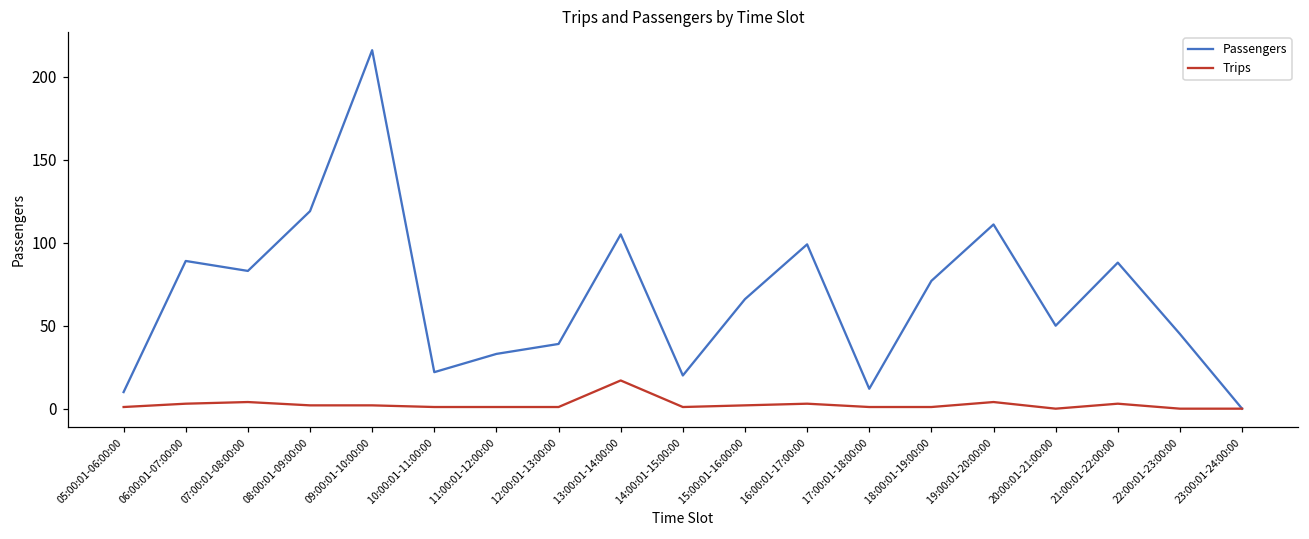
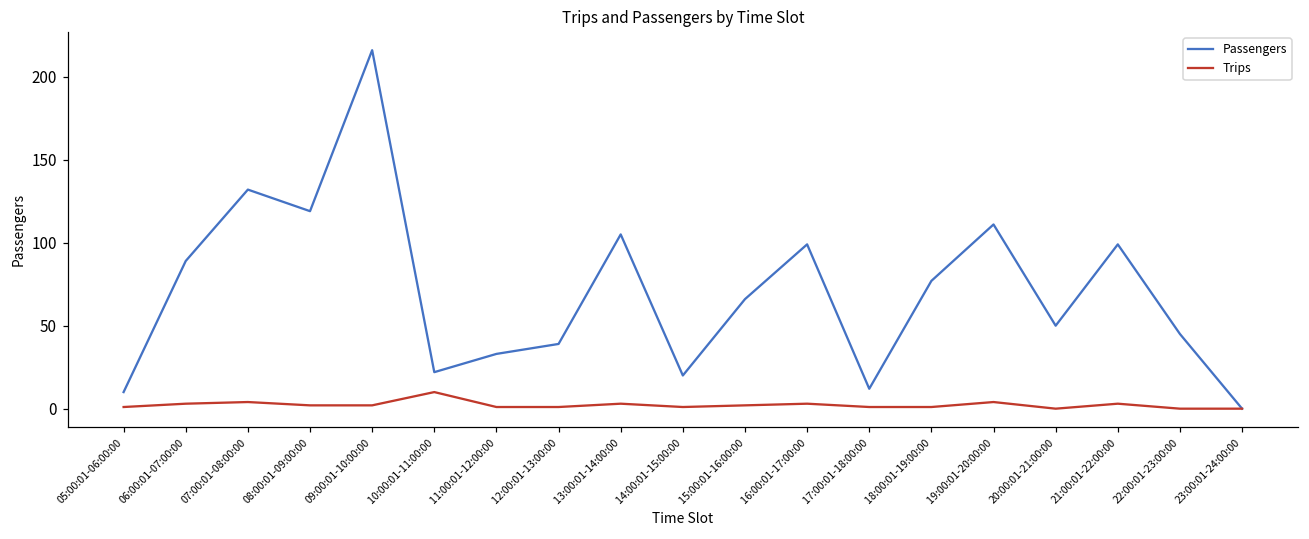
  {
    "Passengers": {
      "05:00:01-06:00:00": 10,
      "06:00:01-07:00:00": 89,
-     "07:00:01-08:00:00": 83,
+     "07:00:01-08:00:00": 132,
      "08:00:01-09:00:00": 119,
      "09:00:01-10:00:00": 216,
      "10:00:01-11:00:00": 22,
      "11:00:01-12:00:00": 33,
      "12:00:01-13:00:00": 39,
      "13:00:01-14:00:00": 105,
      "14:00:01-15:00:00": 20,
      "15:00:01-16:00:00": 66,
      "16:00:01-17:00:00": 99,
      "17:00:01-18:00:00": 12,
      "18:00:01-19:00:00": 77,
      "19:00:01-20:00:00": 111,
      "20:00:01-21:00:00": 50,
-     "21:00:01-22:00:00": 88,
+     "21:00:01-22:00:00": 99,
      "22:00:01-23:00:00": 45
    },
    "Trips": {
      "05:00:01-06:00:00": 1,
      "06:00:01-07:00:00": 3,
      "07:00:01-08:00:00": 4,
      "08:00:01-09:00:00": 2,
      "09:00:01-10:00:00": 2,
-     "10:00:01-11:00:00": 1,
+     "10:00:01-11:00:00": 10,
      "11:00:01-12:00:00": 1,
      "12:00:01-13:00:00": 1,
-     "13:00:01-14:00:00": 17,
+     "13:00:01-14:00:00": 3,
      "14:00:01-15:00:00": 1,
      "15:00:01-16:00:00": 2,
      "16:00:01-17:00:00": 3,
      "17:00:01-18:00:00": 1,
      "18:00:01-19:00:00": 1,
      "19:00:01-20:00:00": 4,
      "20:00:01-21:00:00": 0,
      "21:00:01-22:00:00": 3,
      "22:00:01-23:00:00": 0
    }
  }
